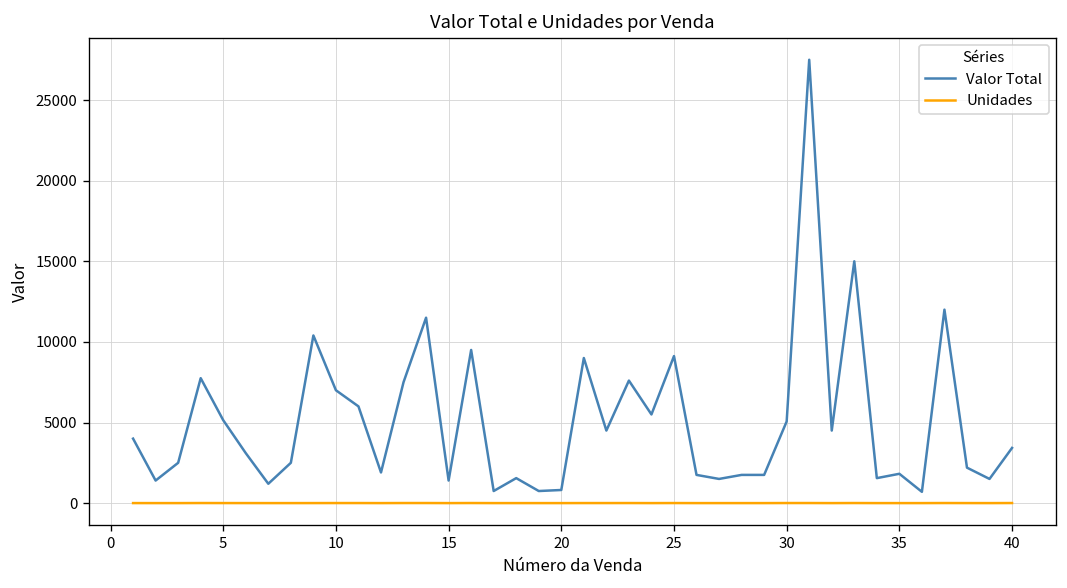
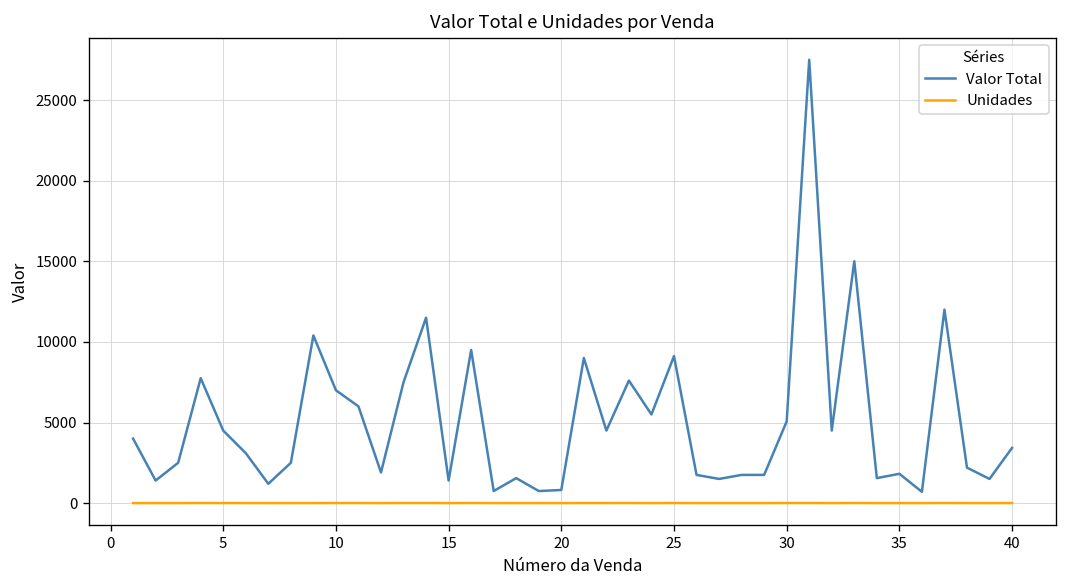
  {
    "Valor Total": {
-     "5": 5100,
+     "5": 4500,
      "10": 7000,
      "15": 1400,
      "20": 800,
      "25": 9100,
      "30": 5100,
      "35": 1800,
      "40": 3400
    },
    "Unidades": {
      "5": 0,
      "10": 0,
      "15": 0,
      "20": 0,
      "25": 0,
      "30": 0,
      "35": 0,
      "40": 0
    }
  }
